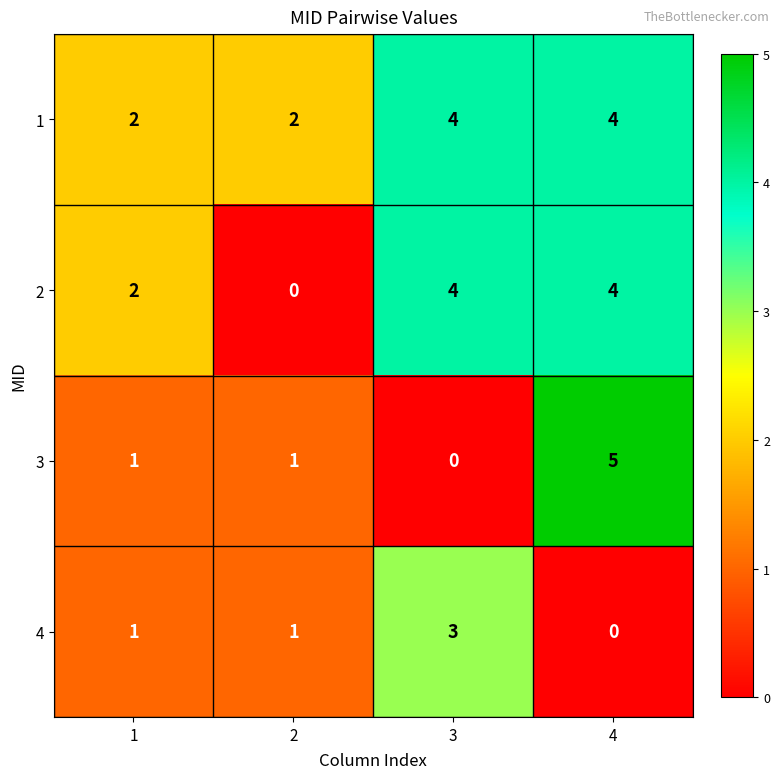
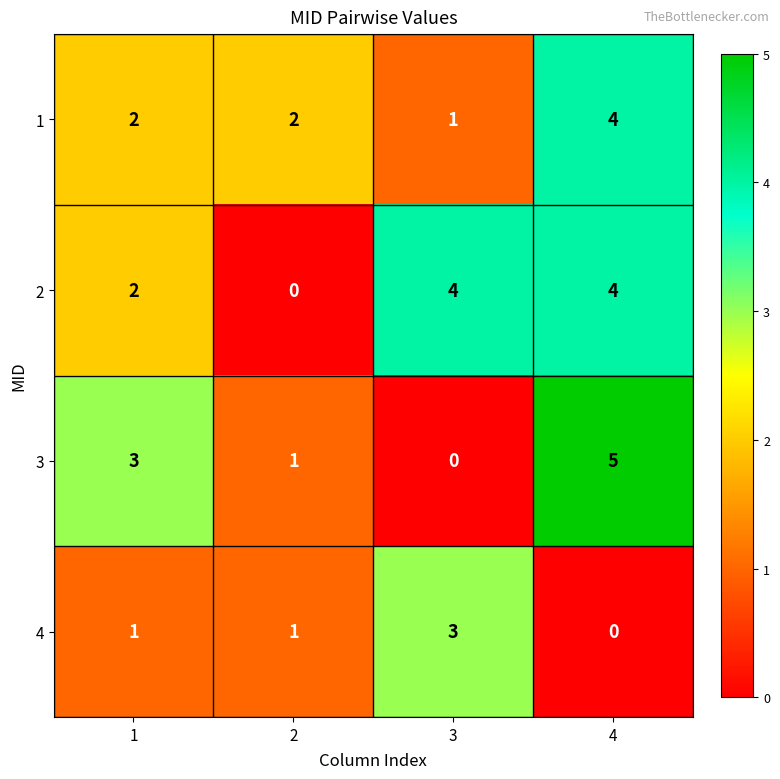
  {
    "1": {
      "1": 2,
      "2": 2,
-     "3": 4,
+     "3": 1,
      "4": 4
    },
    "2": {
      "1": 2,
      "2": 0,
      "3": 4,
      "4": 4
    },
    "3": {
-     "1": 1,
+     "1": 3,
      "2": 1,
      "3": 0,
      "4": 5
    },
    "4": {
      "1": 1,
      "2": 1,
      "3": 3,
      "4": 0
    }
  }
